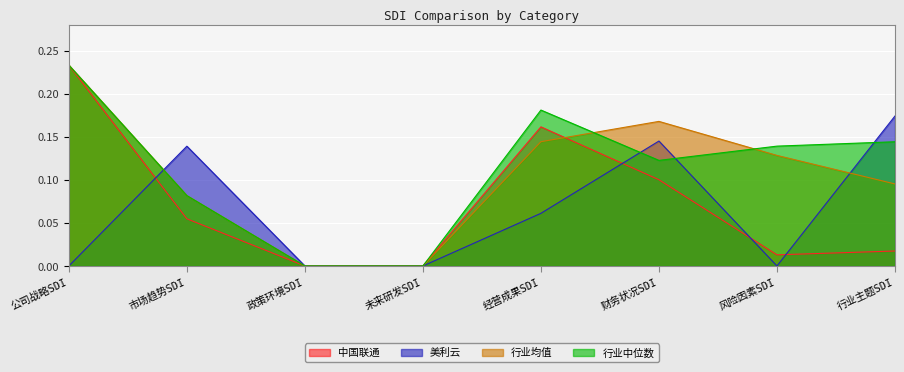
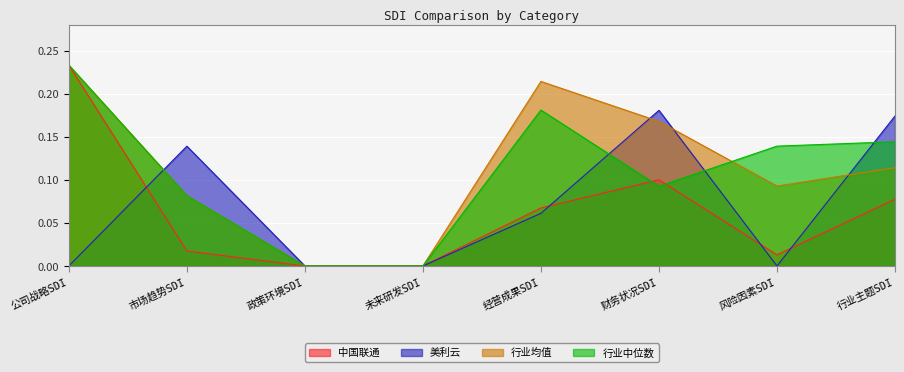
  {
    "中国联通": {
-     "市场趋势SDI": 0.05,
-     "经营成果SDI": 0.16,
+     "市场趋势SDI": 0.02,
+     "经营成果SDI": 0.07,
      "财务状况SDI": 0.10,
      "风险因素SDI": 0.01,
-     "行业主题SDI": 0.02
+     "行业主题SDI": 0.08
    },
    "美利云": {
      "公司战略SDI": 0.00,
      "市场趋势SDI": 0.14,
      "经营成果SDI": 0.06,
-     "财务状况SDI": 0.15,
+     "财务状况SDI": 0.18,
      "风险因素SDI": 0.00,
      "行业主题SDI": 0.17
    },
    "行业均值": {
-     "经营成果SDI": 0.14,
+     "经营成果SDI": 0.21,
      "财务状况SDI": 0.17,
-     "风险因素SDI": 0.13,
-     "行业主题SDI": 0.10
+     "风险因素SDI": 0.09,
+     "行业主题SDI": 0.11
    },
    "行业中位数": {
      "经营成果SDI": 0.18,
-     "财务状况SDI": 0.12,
+     "财务状况SDI": 0.09,
      "风险因素SDI": 0.14,
      "行业主题SDI": 0.14
    }
  }
